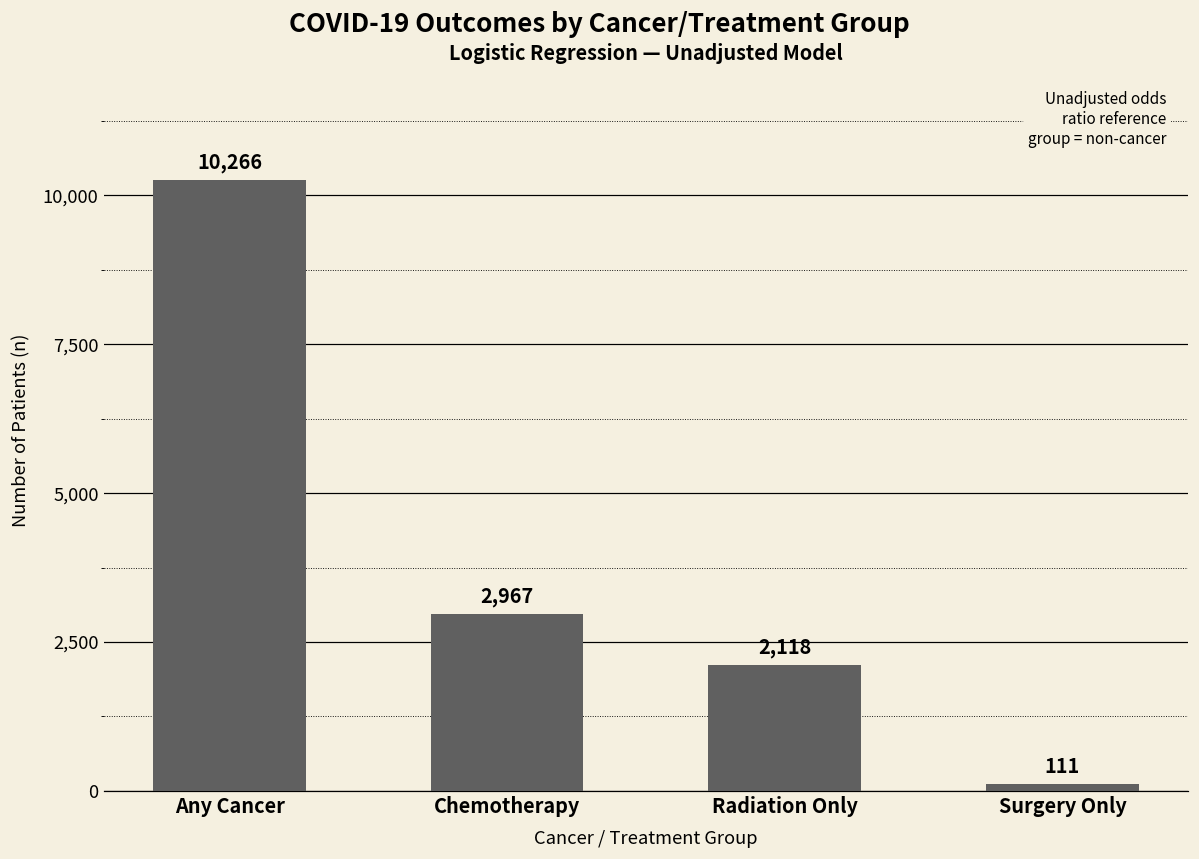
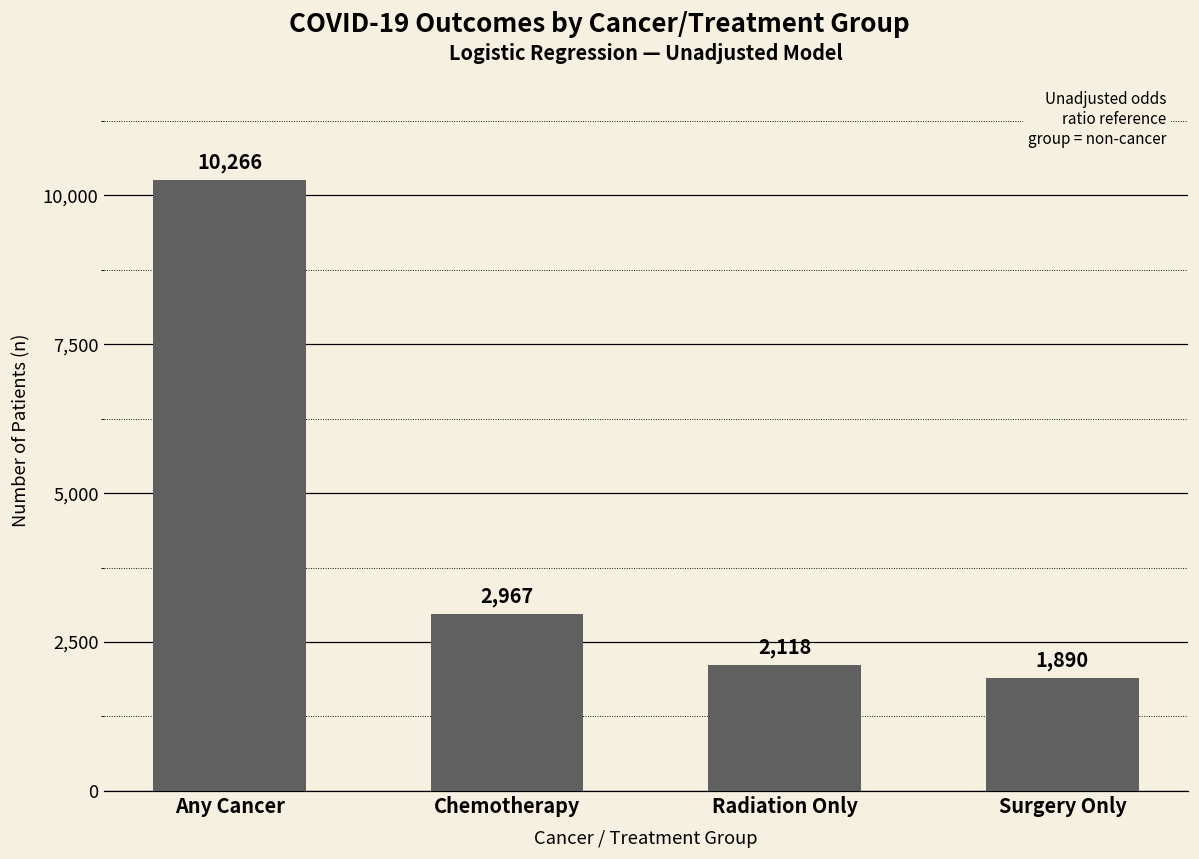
  {
    "Any Cancer": "10,266",
    "Chemotherapy": "2,967",
    "Radiation Only": "2,118",
-   "Surgery Only": "111"
+   "Surgery Only": "1,890"
  }
